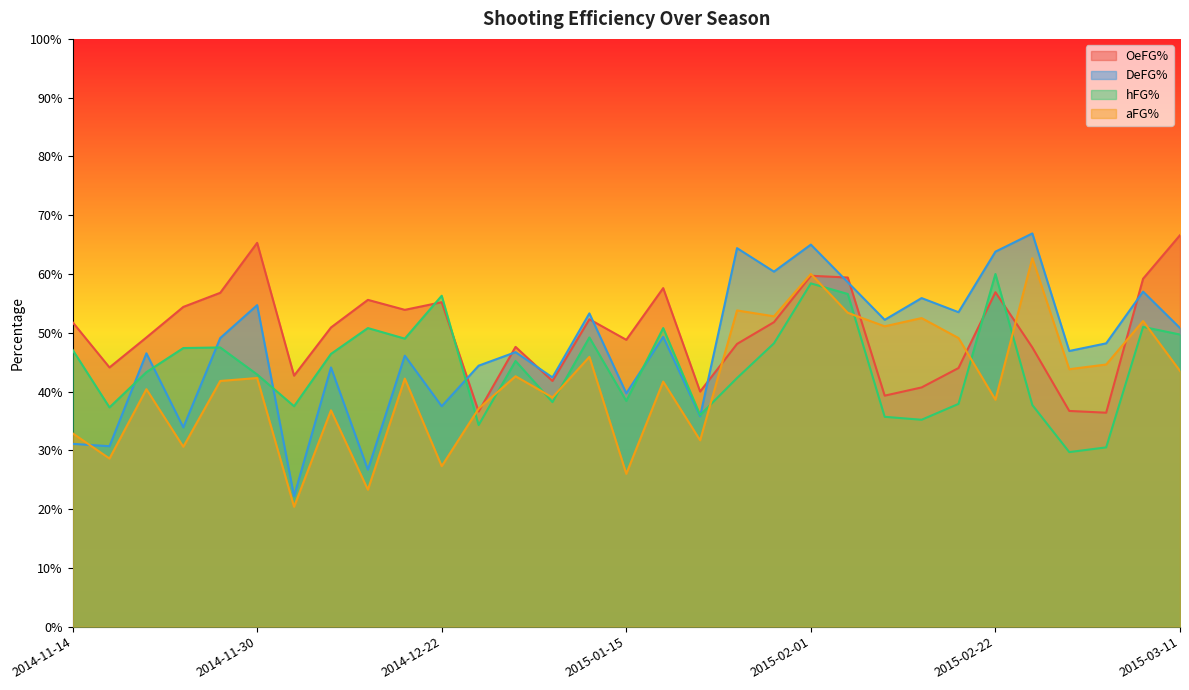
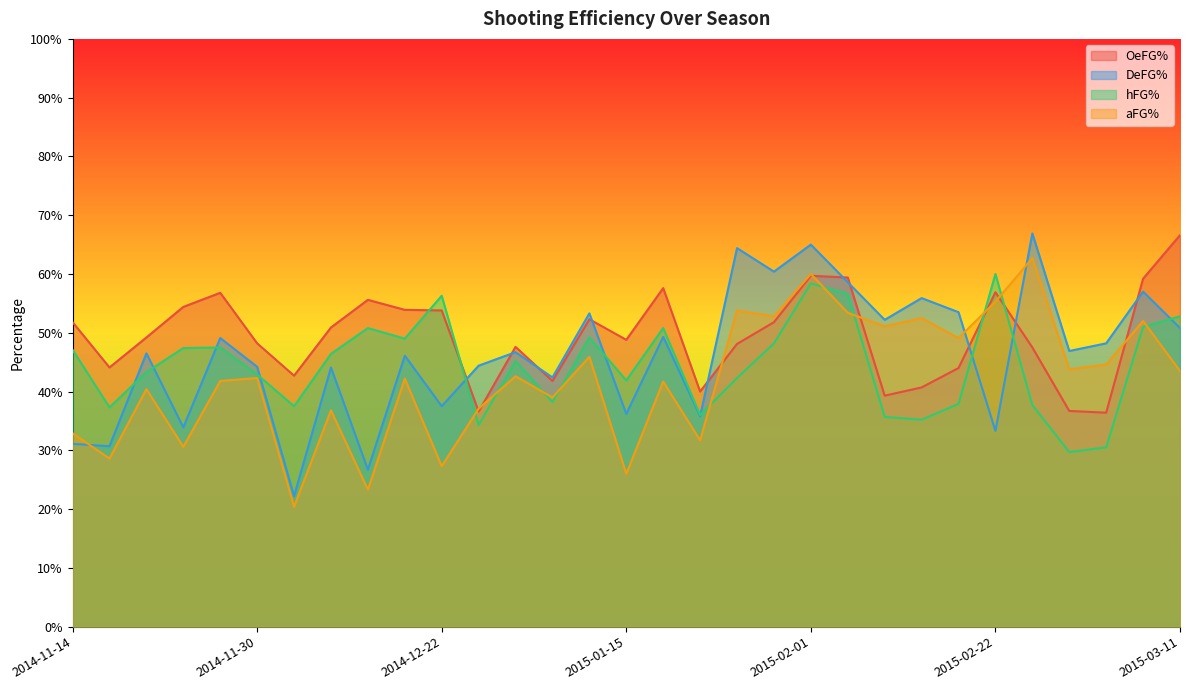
  {
    "OeFG%": {
      "2014-11-14": "52%",
-     "2014-11-30": "65%",
-     "2014-12-22": "55%",
+     "2014-11-30": "48%",
+     "2014-12-22": "54%",
      "2015-01-15": "49%",
      "2015-02-22": "57%",
      "2015-03-11": "67%"
    },
    "DeFG%": {
      "2014-11-14": "31%",
-     "2014-11-30": "55%",
+     "2014-11-30": "44%",
      "2014-12-22": "38%",
-     "2015-01-15": "40%",
+     "2015-01-15": "36%",
      "2015-02-01": "65%",
-     "2015-02-22": "64%",
+     "2015-02-22": "33%",
      "2015-03-11": "51%"
    },
    "hFG%": {
      "2014-11-14": "47%",
      "2014-11-30": "43%",
      "2014-12-22": "56%",
-     "2015-01-15": "38%",
+     "2015-01-15": "42%",
      "2015-02-01": "58%",
      "2015-02-22": "60%",
-     "2015-03-11": "50%"
+     "2015-03-11": "53%"
    },
    "aFG%": {
      "2014-11-14": "33%",
      "2014-11-30": "42%",
      "2014-12-22": "27%",
      "2015-01-15": "26%",
-     "2015-02-22": "39%",
+     "2015-02-22": "55%",
      "2015-03-11": "44%"
    }
  }
